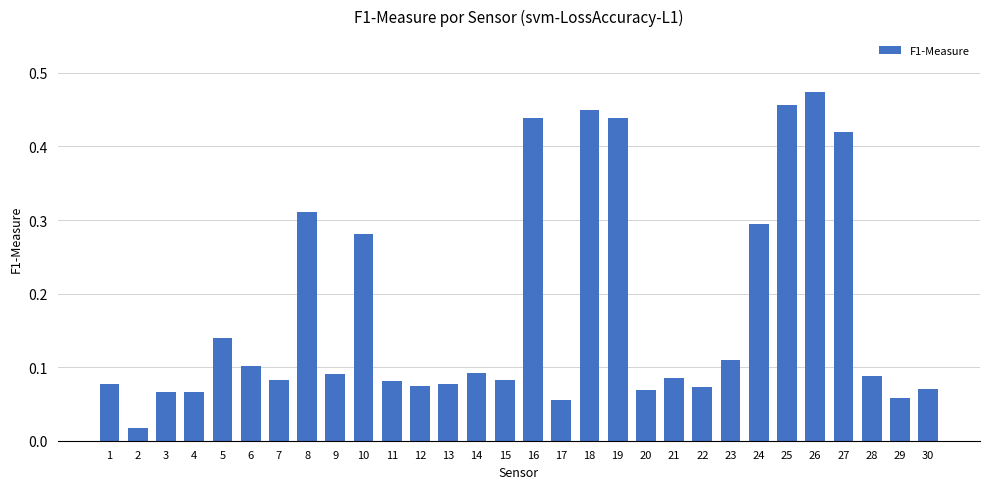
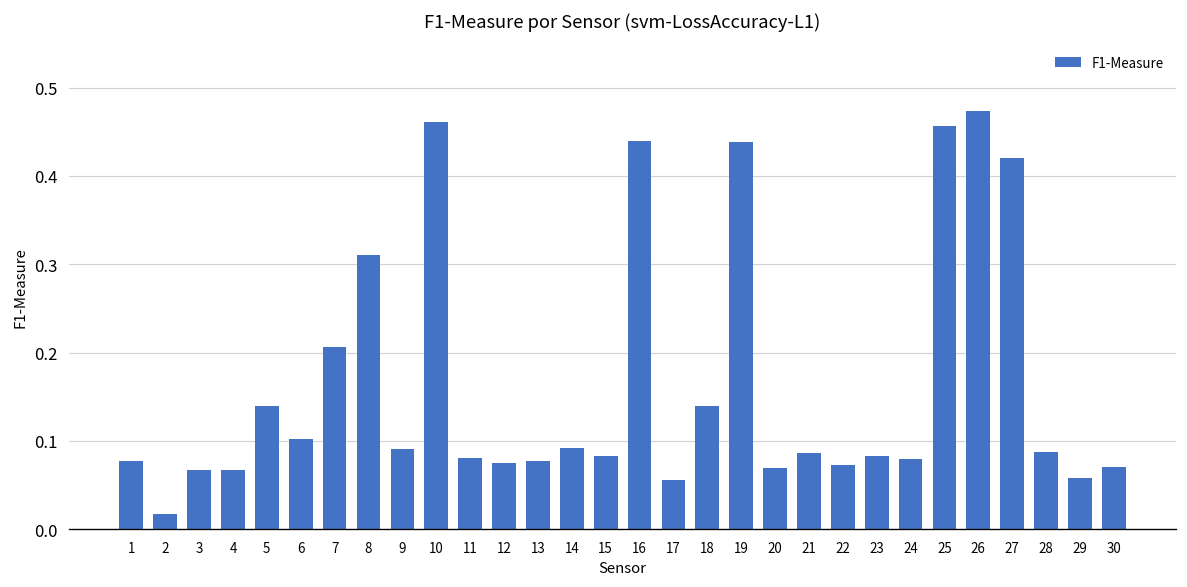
  {
    "1": 0.08,
    "2": 0.02,
    "3": 0.07,
    "4": 0.07,
    "5": 0.14,
    "6": 0.10,
-   "7": 0.08,
+   "7": 0.21,
    "8": 0.31,
    "9": 0.09,
-   "10": 0.28,
+   "10": 0.46,
    "11": 0.08,
    "12": 0.07,
    "13": 0.08,
    "14": 0.09,
    "15": 0.08,
    "16": 0.44,
    "17": 0.06,
-   "18": 0.45,
+   "18": 0.14,
    "19": 0.44,
    "20": 0.07,
    "21": 0.09,
    "22": 0.07,
-   "23": 0.11,
-   "24": 0.29,
+   "23": 0.08,
+   "24": 0.08,
    "25": 0.46,
    "26": 0.47,
    "27": 0.42,
    "28": 0.09,
    "29": 0.06,
    "30": 0.07
  }
